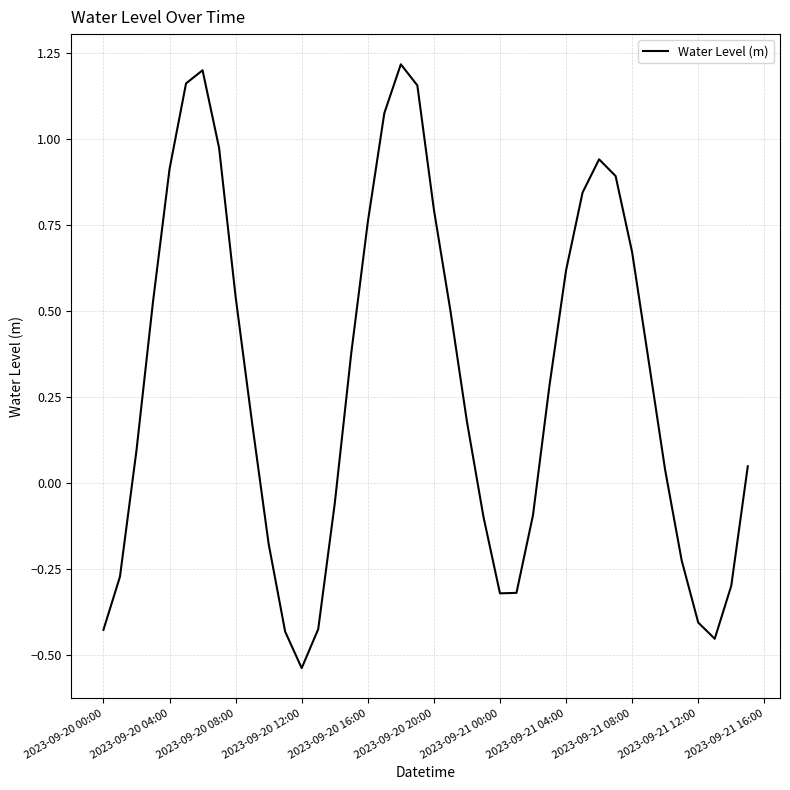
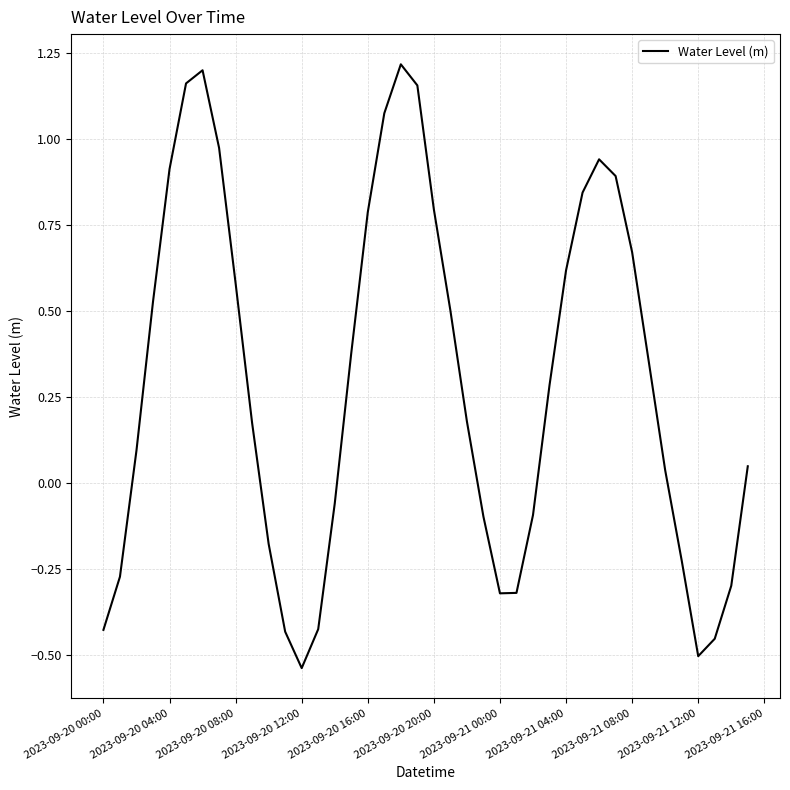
  {
    "2023-09-20 00:00": -0.43,
    "2023-09-20 04:00": 0.91,
-   "2023-09-20 08:00": 0.54,
+   "2023-09-20 08:00": 0.58,
    "2023-09-20 12:00": -0.54,
-   "2023-09-20 16:00": 0.76,
+   "2023-09-20 16:00": 0.79,
    "2023-09-20 20:00": 0.80,
    "2023-09-21 00:00": -0.32,
    "2023-09-21 04:00": 0.62,
    "2023-09-21 08:00": 0.67,
-   "2023-09-21 12:00": -0.40
+   "2023-09-21 12:00": -0.50
  }
